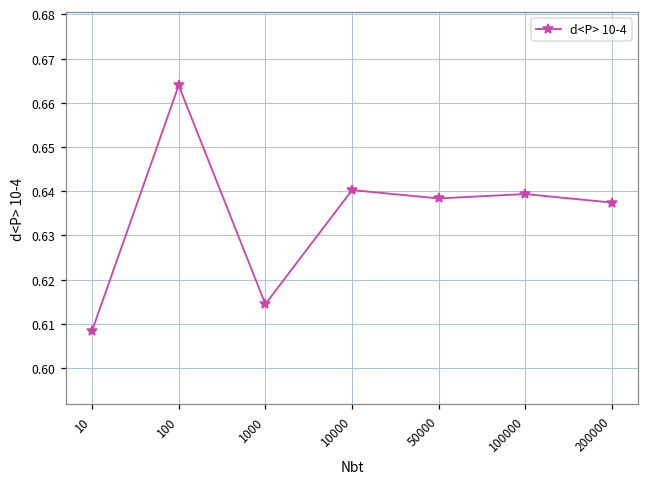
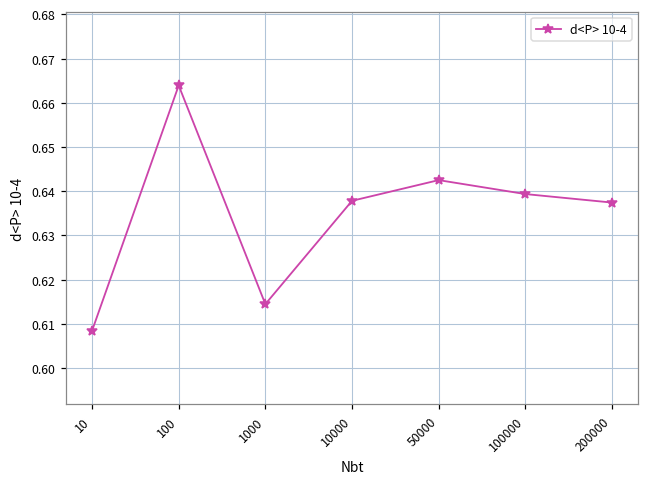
  {
    "10": 0.608,
    "100": 0.664,
    "1000": 0.614,
-   "10000": 0.640,
-   "50000": 0.638,
+   "10000": 0.638,
+   "50000": 0.643,
    "100000": 0.639,
    "200000": 0.637
  }
